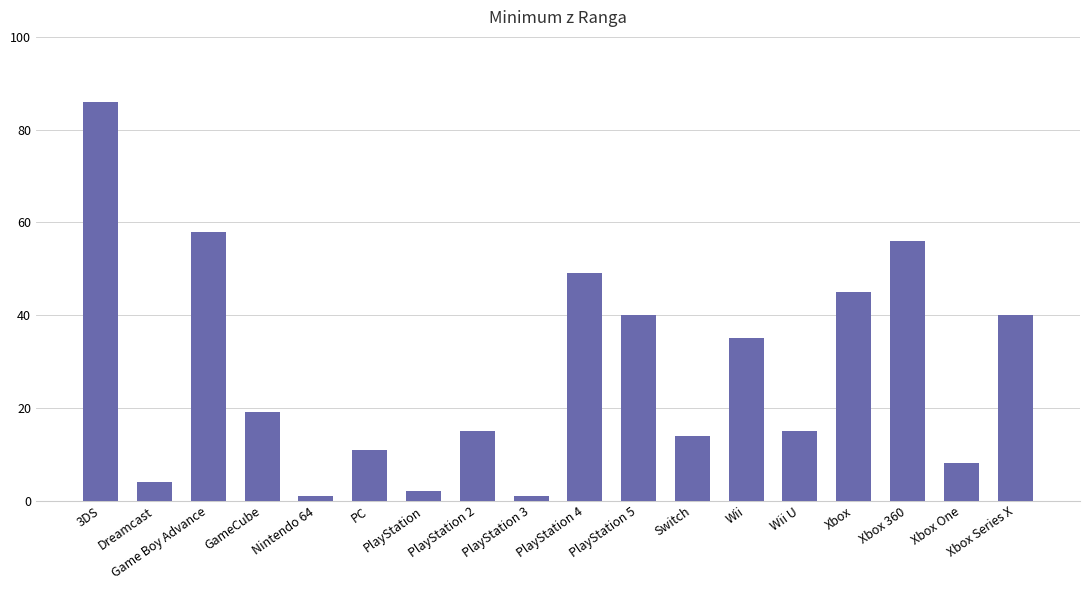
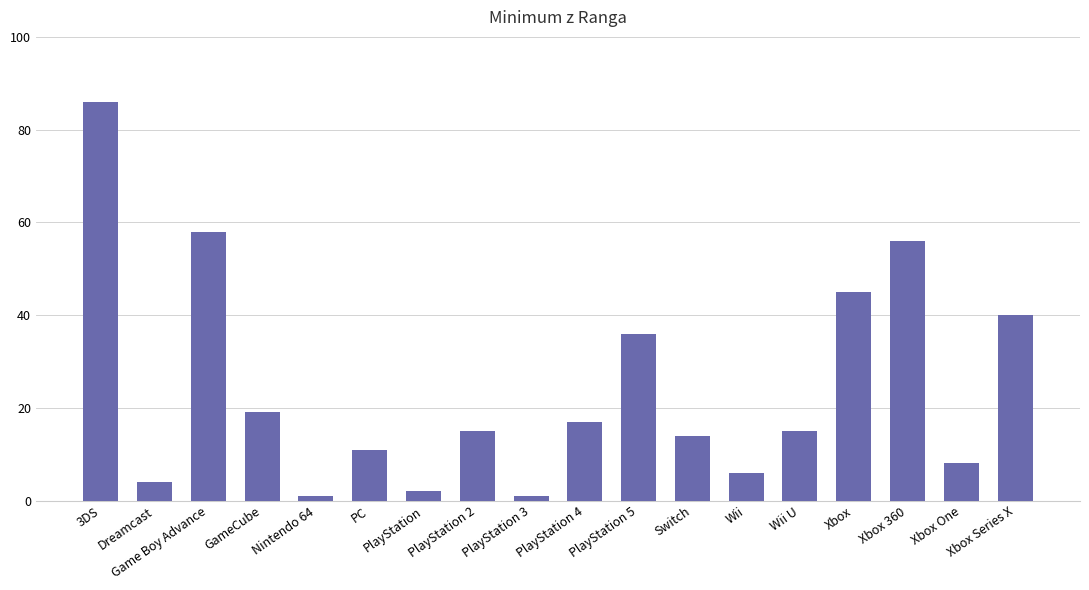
  {
    "3DS": 86,
    "Dreamcast": 4,
    "Game Boy Advance": 58,
    "GameCube": 19,
    "Nintendo 64": 1,
    "PC": 11,
    "PlayStation": 2,
    "PlayStation 2": 15,
    "PlayStation 3": 1,
-   "PlayStation 4": 49,
-   "PlayStation 5": 40,
+   "PlayStation 4": 17,
+   "PlayStation 5": 36,
    "Switch": 14,
-   "Wii": 35,
+   "Wii": 6,
    "Wii U": 15,
    "Xbox": 45,
    "Xbox 360": 56,
    "Xbox One": 8,
    "Xbox Series X": 40
  }
